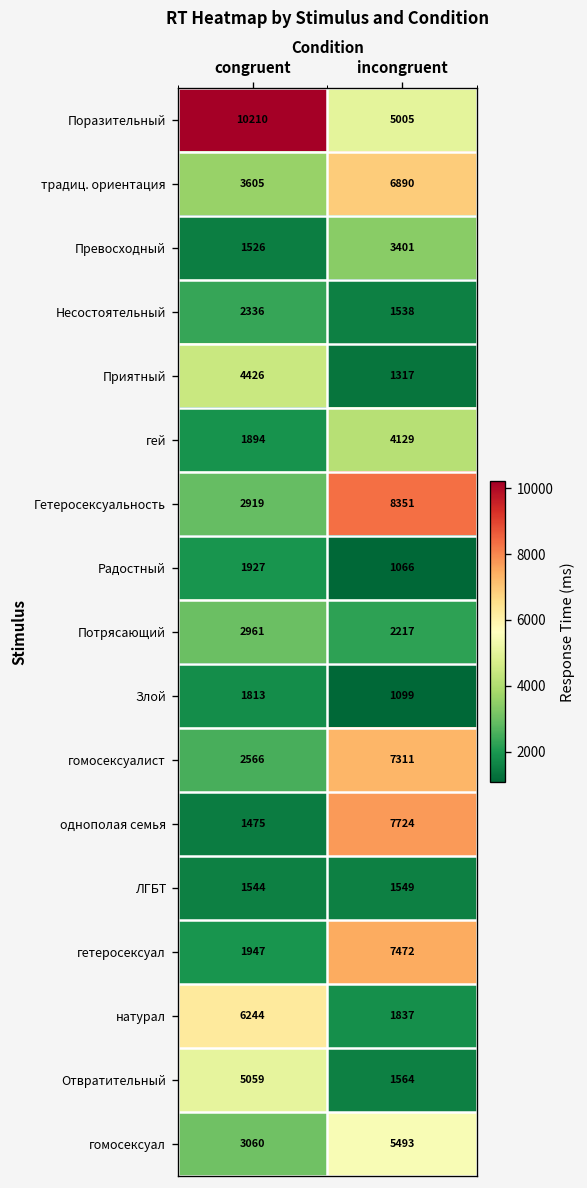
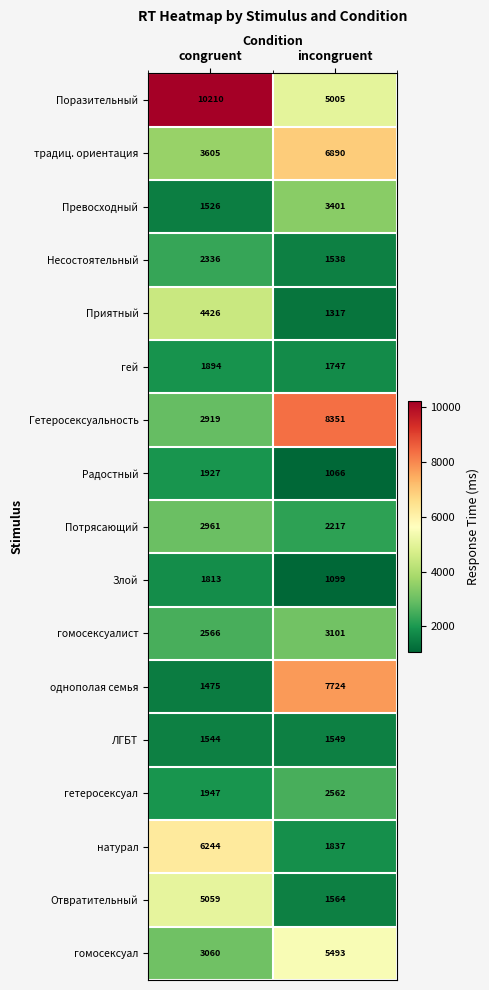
  {
    "Поразительный": {
      "congruent": 10210,
      "incongruent": 5005
    },
    "традиц. ориентация": {
      "congruent": 3605,
      "incongruent": 6890
    },
    "Превосходный": {
      "congruent": 1526,
      "incongruent": 3401
    },
    "Несостоятельный": {
      "congruent": 2336,
      "incongruent": 1538
    },
    "Приятный": {
      "congruent": 4426,
      "incongruent": 1317
    },
    "гей": {
      "congruent": 1894,
-     "incongruent": 4129
+     "incongruent": 1747
    },
    "Гетеросексуальность": {
      "congruent": 2919,
      "incongruent": 8351
    },
    "Радостный": {
      "congruent": 1927,
      "incongruent": 1066
    },
    "Потрясающий": {
      "congruent": 2961,
      "incongruent": 2217
    },
    "Злой": {
      "congruent": 1813,
      "incongruent": 1099
    },
    "гомосексуалист": {
      "congruent": 2566,
-     "incongruent": 7311
+     "incongruent": 3101
    },
    "однополая семья": {
      "congruent": 1475,
      "incongruent": 7724
    },
    "ЛГБТ": {
      "congruent": 1544,
      "incongruent": 1549
    },
    "гетеросексуал": {
      "congruent": 1947,
-     "incongruent": 7472
+     "incongruent": 2562
    },
    "натурал": {
      "congruent": 6244,
      "incongruent": 1837
    },
    "Отвратительный": {
      "congruent": 5059,
      "incongruent": 1564
    },
    "гомосексуал": {
      "congruent": 3060,
      "incongruent": 5493
    }
  }
